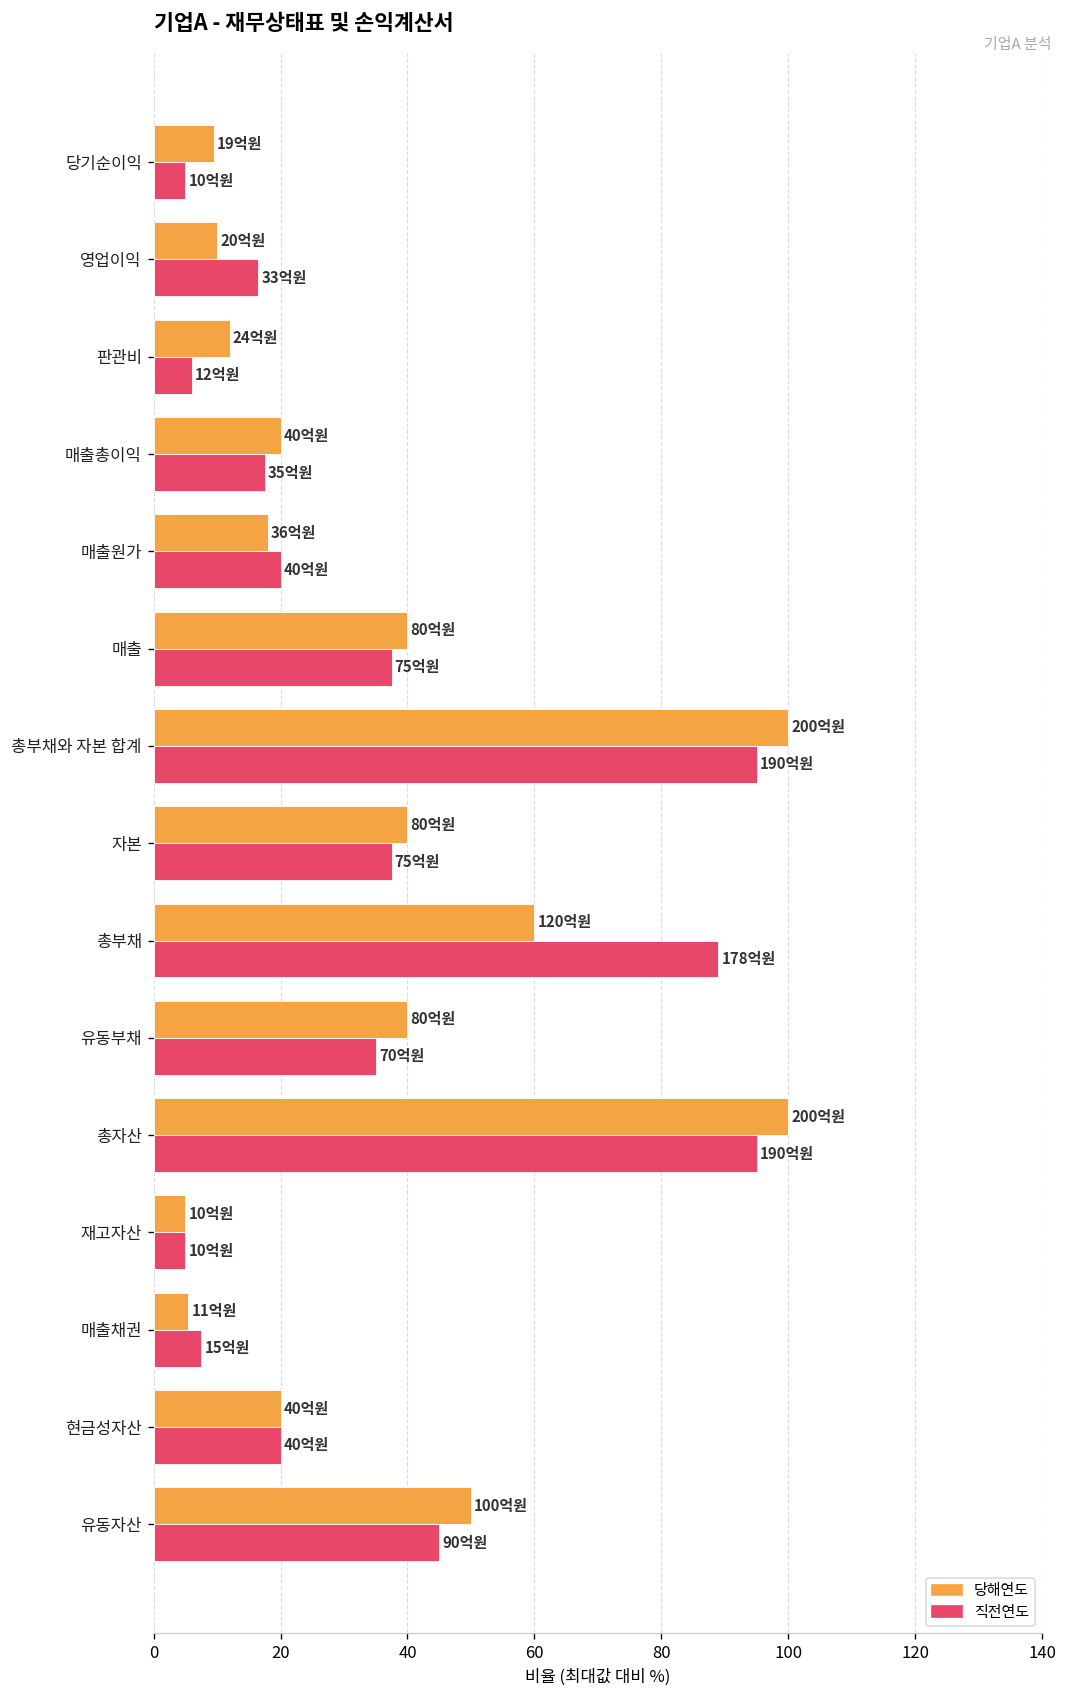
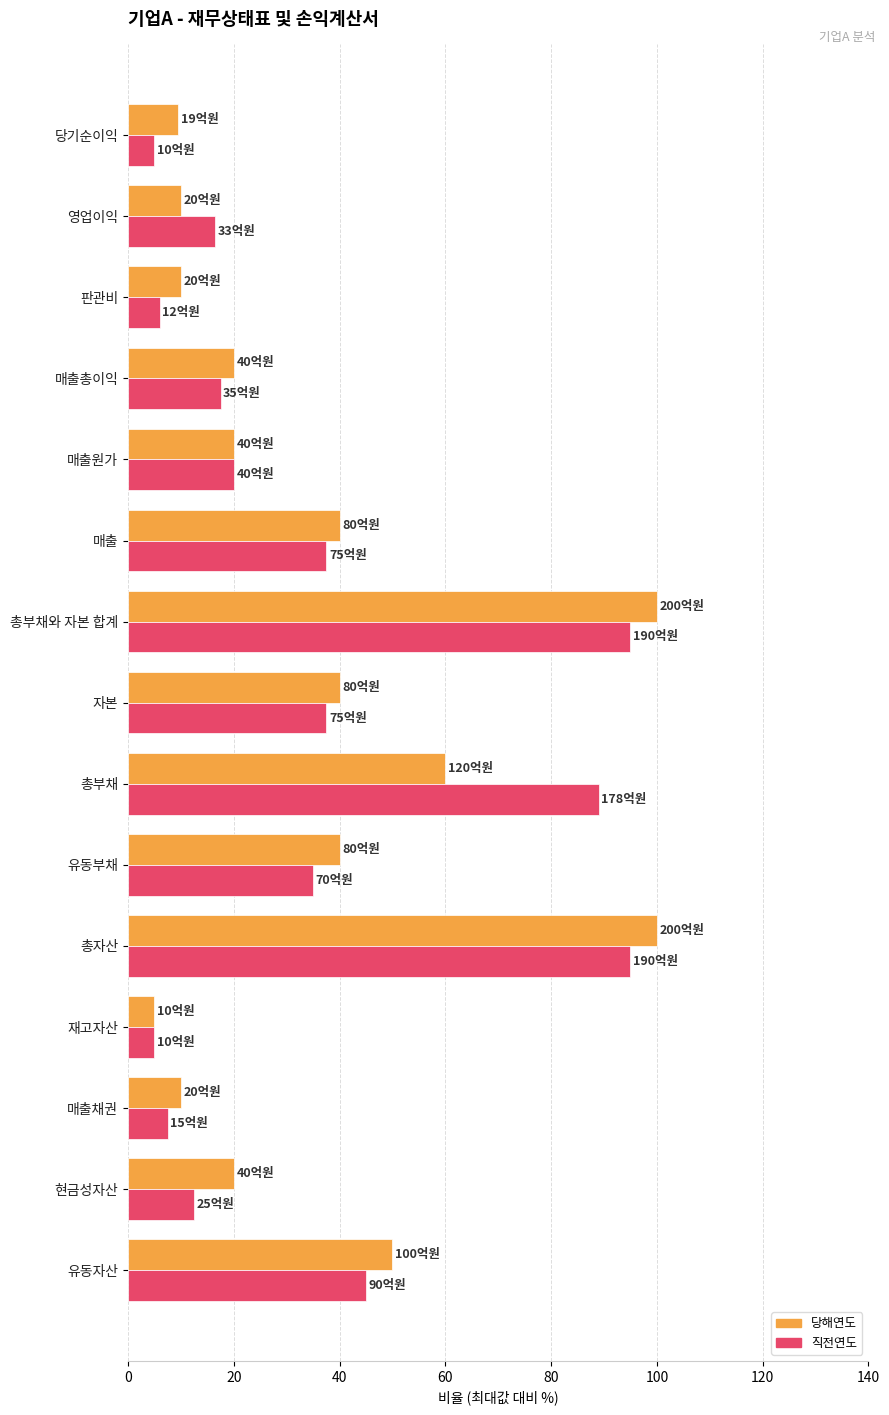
  {
    "당해연도": {
      "당기순이익": 10,
-     "판관비": 24,
-     "매출원가": 36,
-     "매출채권": 11
+     "판관비": 20,
+     "매출원가": 40,
+     "매출채권": 20
    },
    "직전연도": {
-     "현금성자산": 40
+     "현금성자산": 25
    }
  }
